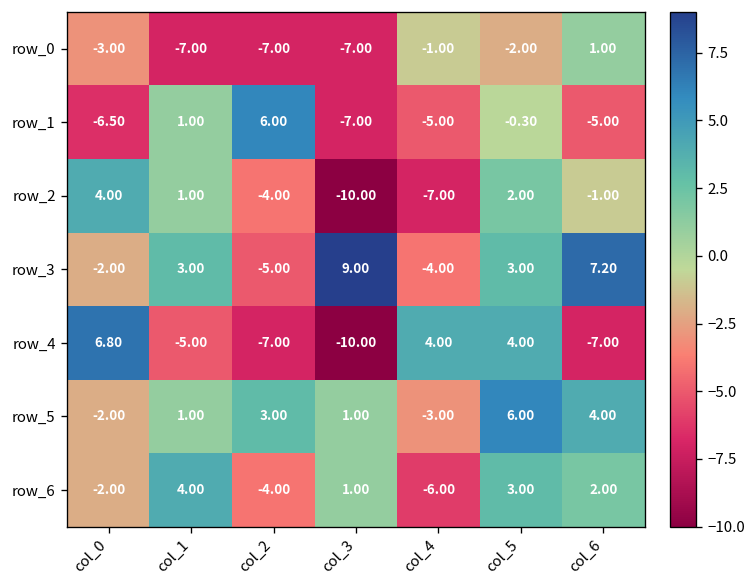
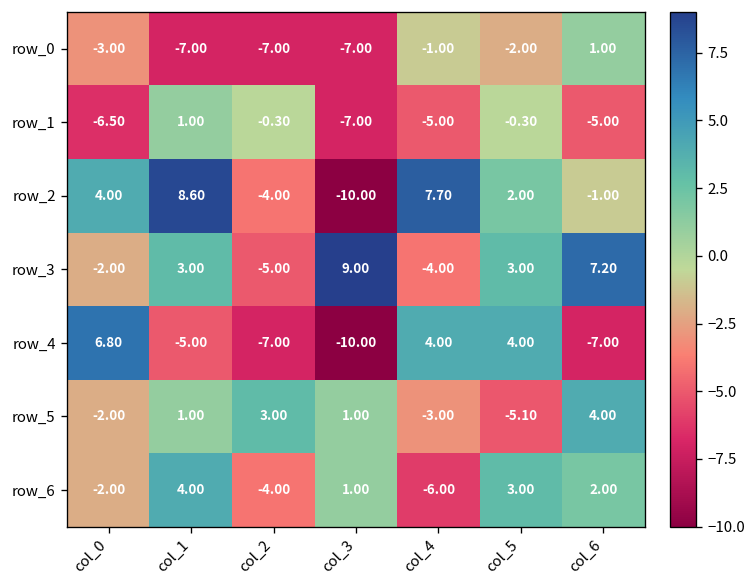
  {
    "row_0": {
      "col_0": -3.00,
      "col_1": -7.00,
      "col_2": -7.00,
      "col_3": -7.00,
      "col_4": -1.00,
      "col_5": -2.00,
      "col_6": 1.00
    },
    "row_1": {
      "col_0": -6.50,
      "col_1": 1.00,
-     "col_2": 6.00,
+     "col_2": -0.30,
      "col_3": -7.00,
      "col_4": -5.00,
      "col_5": -0.30,
      "col_6": -5.00
    },
    "row_2": {
      "col_0": 4.00,
-     "col_1": 1.00,
+     "col_1": 8.60,
      "col_2": -4.00,
      "col_3": -10.00,
-     "col_4": -7.00,
+     "col_4": 7.70,
      "col_5": 2.00,
      "col_6": -1.00
    },
    "row_3": {
      "col_0": -2.00,
      "col_1": 3.00,
      "col_2": -5.00,
      "col_3": 9.00,
      "col_4": -4.00,
      "col_5": 3.00,
      "col_6": 7.20
    },
    "row_4": {
      "col_0": 6.80,
      "col_1": -5.00,
      "col_2": -7.00,
      "col_3": -10.00,
      "col_4": 4.00,
      "col_5": 4.00,
      "col_6": -7.00
    },
    "row_5": {
      "col_0": -2.00,
      "col_1": 1.00,
      "col_2": 3.00,
      "col_3": 1.00,
      "col_4": -3.00,
-     "col_5": 6.00,
+     "col_5": -5.10,
      "col_6": 4.00
    },
    "row_6": {
      "col_0": -2.00,
      "col_1": 4.00,
      "col_2": -4.00,
      "col_3": 1.00,
      "col_4": -6.00,
      "col_5": 3.00,
      "col_6": 2.00
    }
  }
